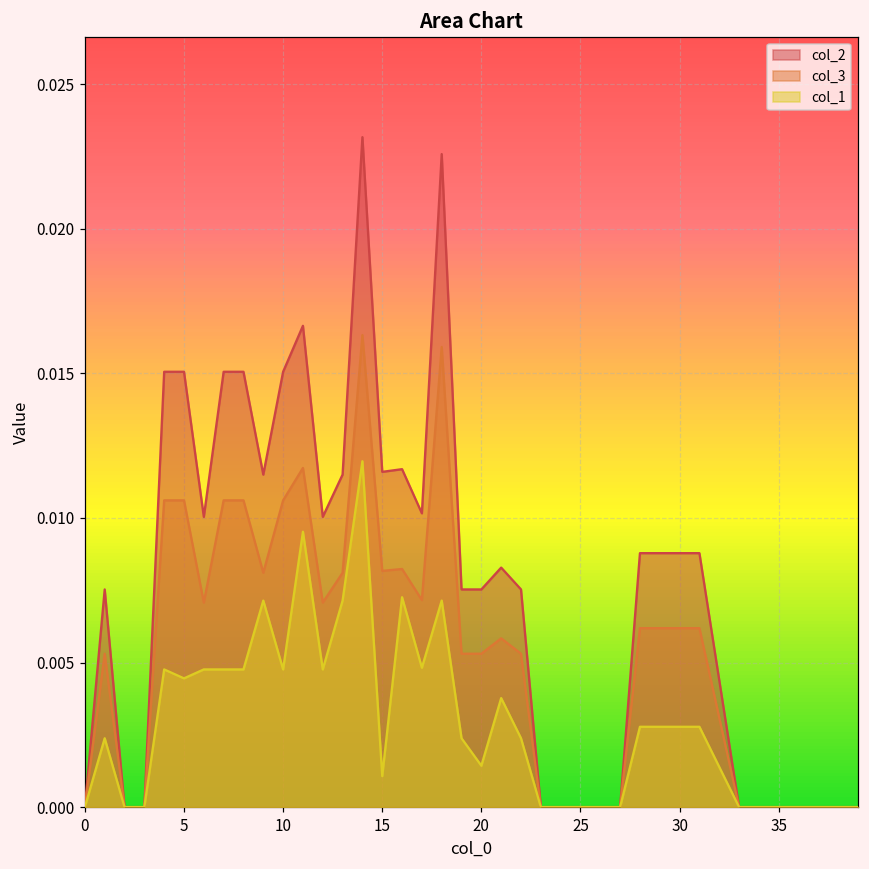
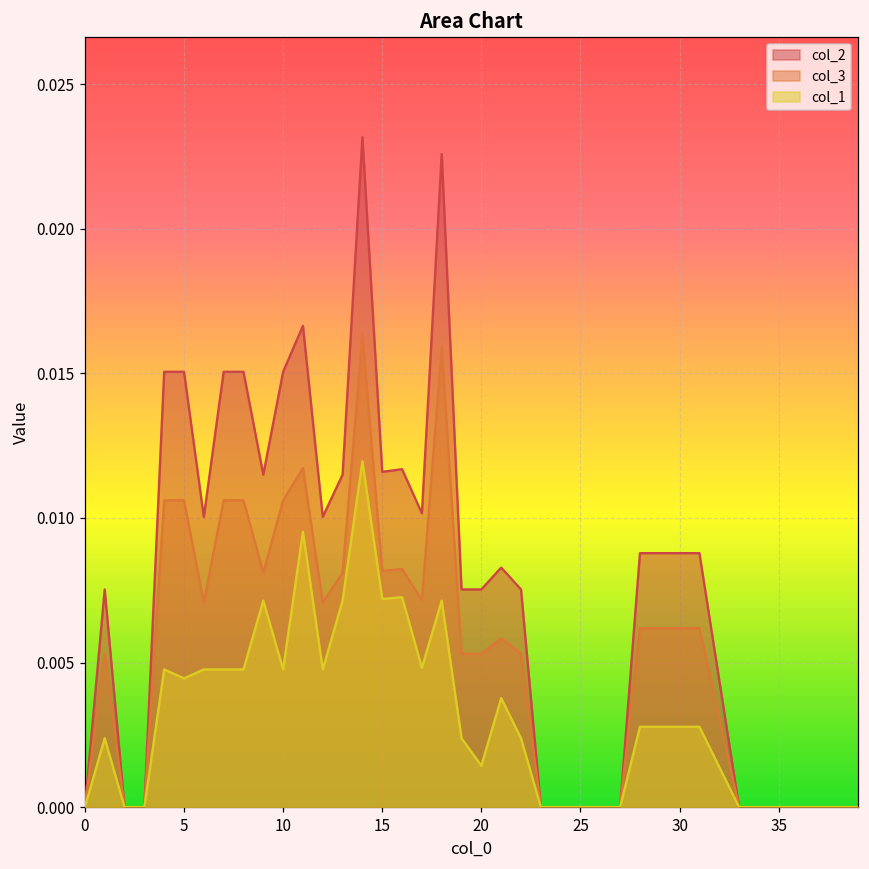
  {
    "col_1": {
      "5": 0.0045,
      "10": 0.0048,
-     "15": 0.0011,
+     "15": 0.0072,
      "20": 0.0014,
      "30": 0.0028
    }
  }
